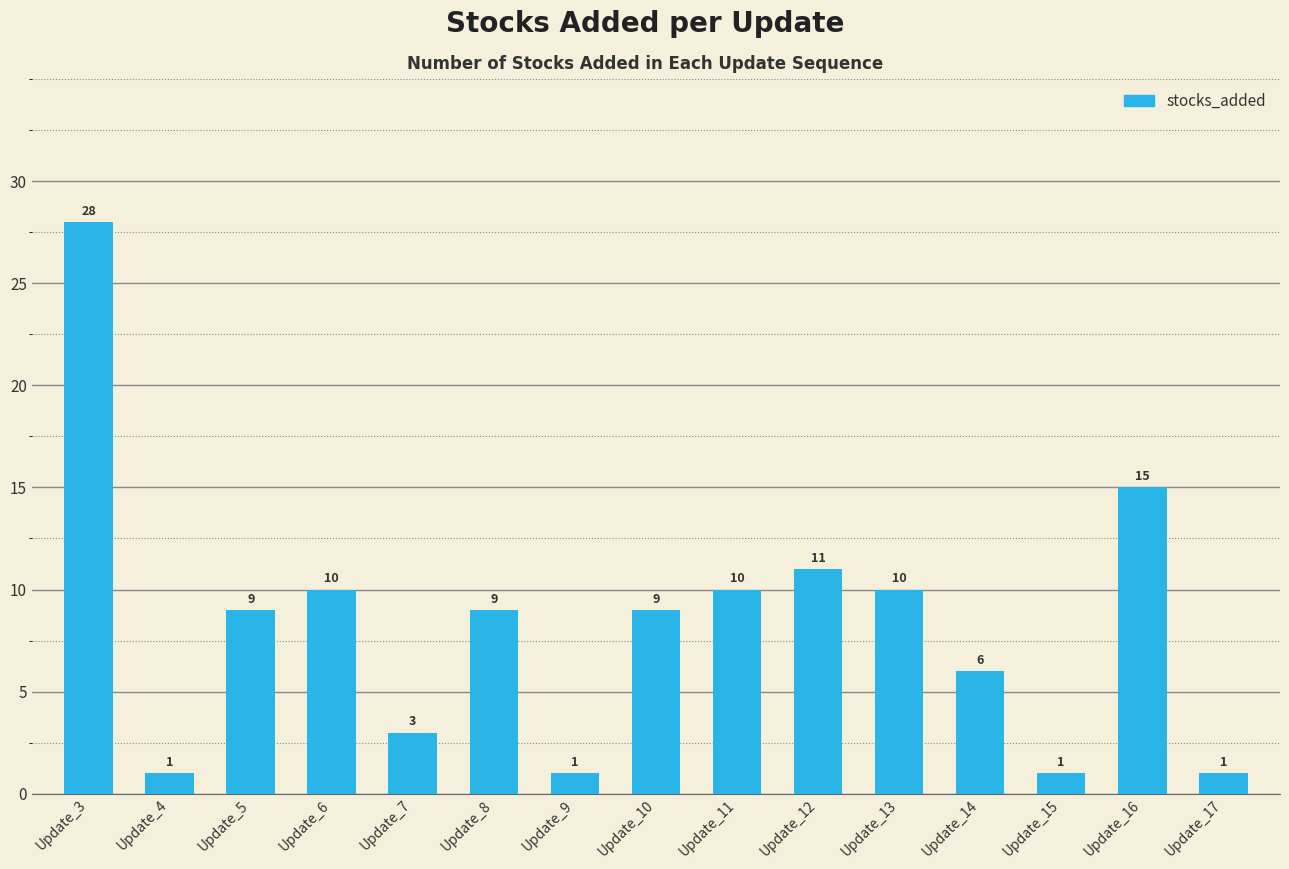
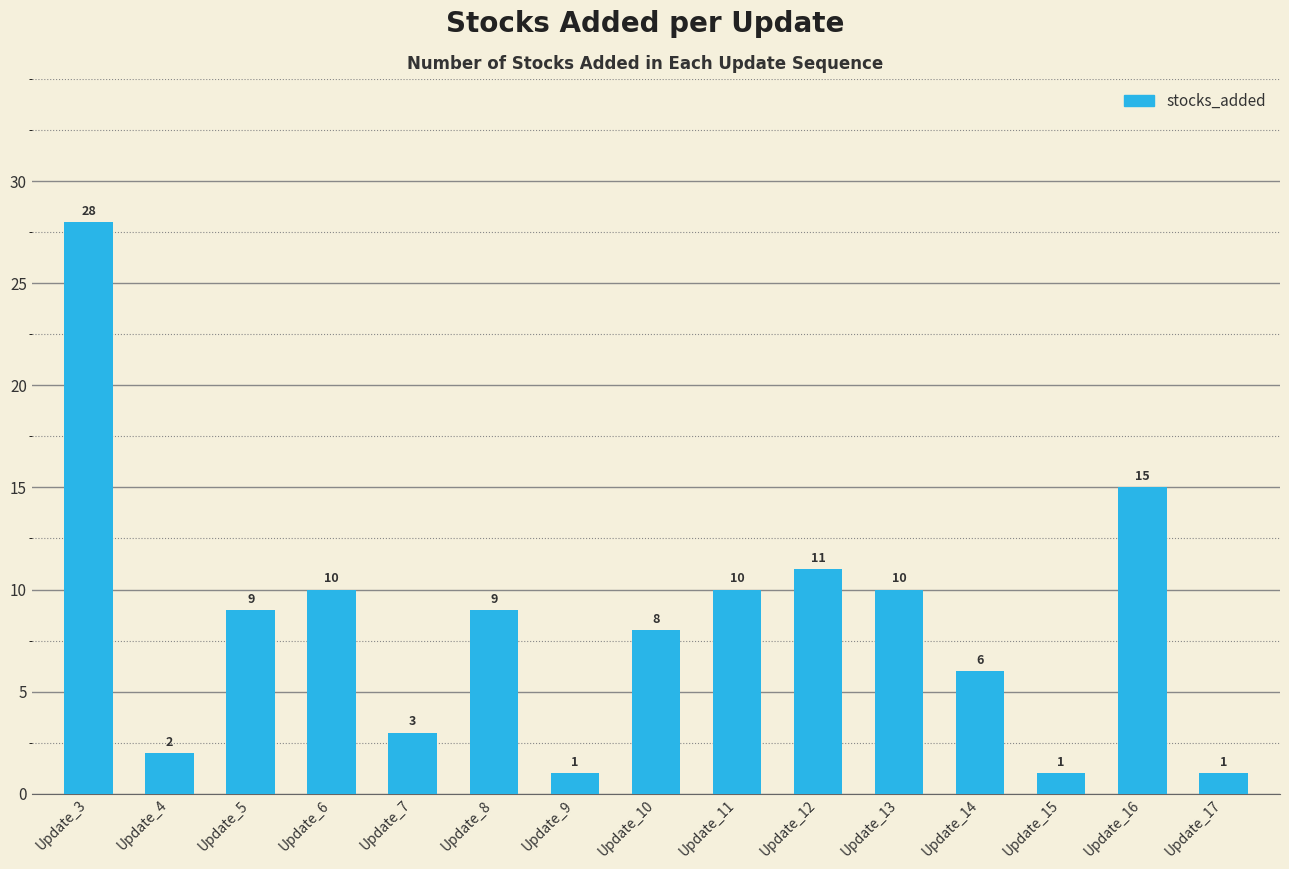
  {
    "Update_3": 28,
-   "Update_4": 1,
+   "Update_4": 2,
    "Update_5": 9,
    "Update_6": 10,
    "Update_7": 3,
    "Update_8": 9,
    "Update_9": 1,
-   "Update_10": 9,
+   "Update_10": 8,
    "Update_11": 10,
    "Update_12": 11,
    "Update_13": 10,
    "Update_14": 6,
    "Update_15": 1,
    "Update_16": 15,
    "Update_17": 1
  }
